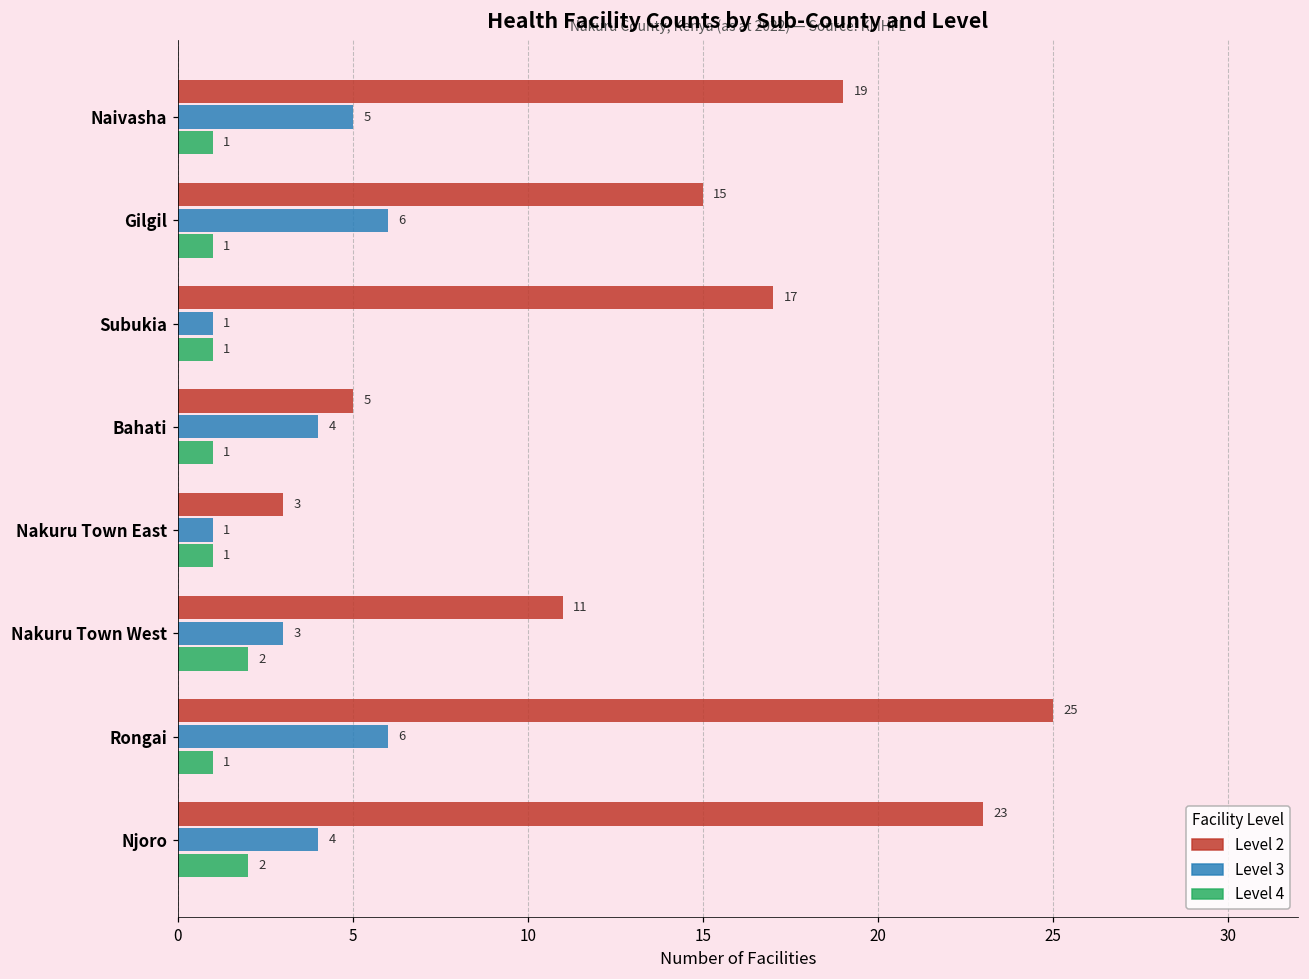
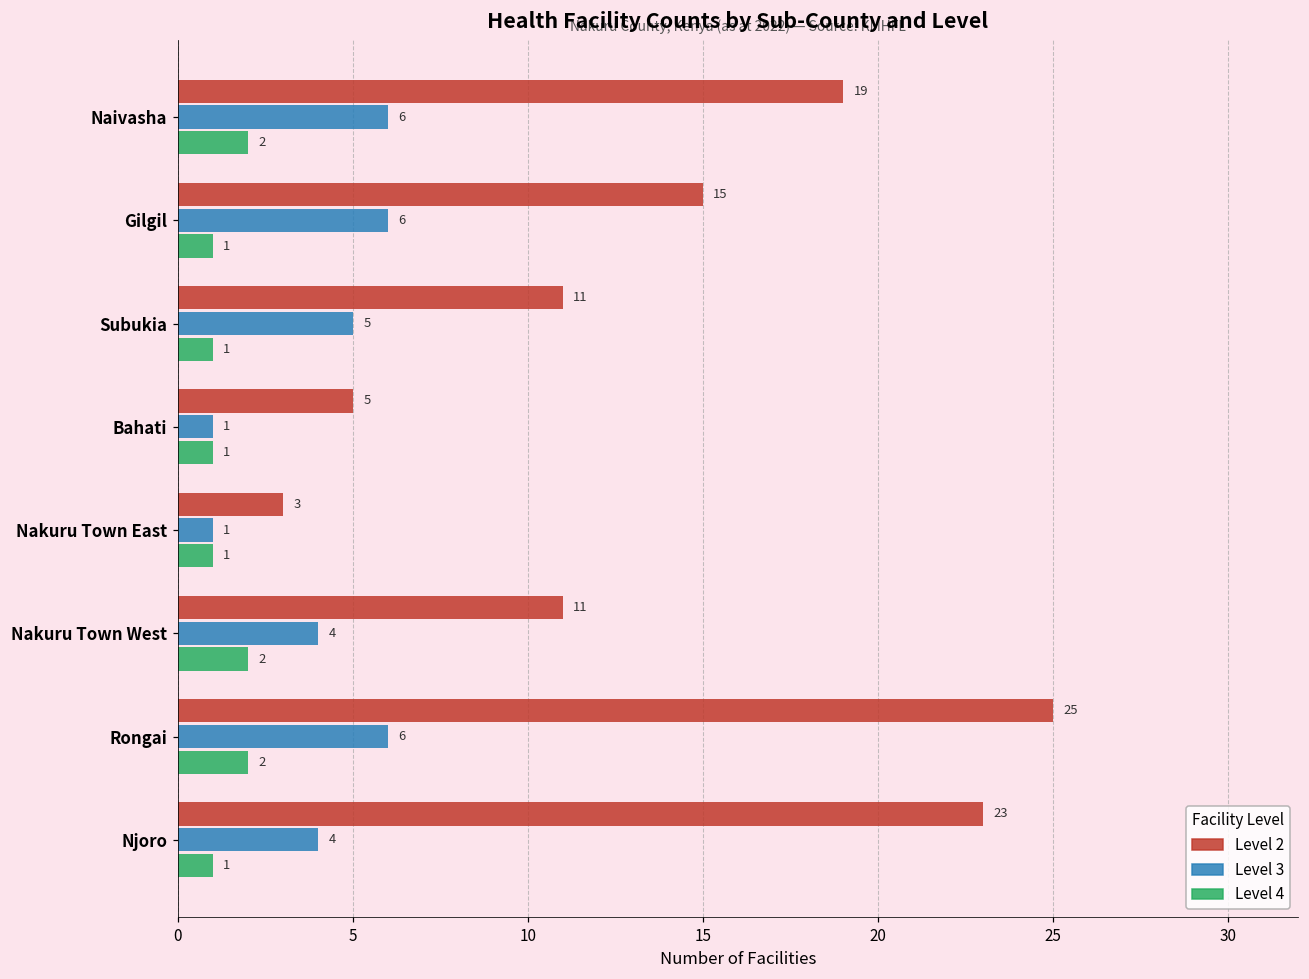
  {
    "Level 2": {
      "Naivasha": 19,
      "Gilgil": 15,
-     "Subukia": 17,
+     "Subukia": 11,
      "Bahati": 5,
      "Nakuru Town East": 3,
      "Nakuru Town West": 11,
      "Rongai": 25,
      "Njoro": 23
    },
    "Level 3": {
-     "Naivasha": 5,
+     "Naivasha": 6,
      "Gilgil": 6,
-     "Subukia": 1,
-     "Bahati": 4,
+     "Subukia": 5,
+     "Bahati": 1,
      "Nakuru Town East": 1,
-     "Nakuru Town West": 3,
+     "Nakuru Town West": 4,
      "Rongai": 6,
      "Njoro": 4
    },
    "Level 4": {
-     "Naivasha": 1,
+     "Naivasha": 2,
      "Gilgil": 1,
      "Subukia": 1,
      "Bahati": 1,
      "Nakuru Town East": 1,
      "Nakuru Town West": 2,
-     "Rongai": 1,
-     "Njoro": 2
+     "Rongai": 2,
+     "Njoro": 1
    }
  }
